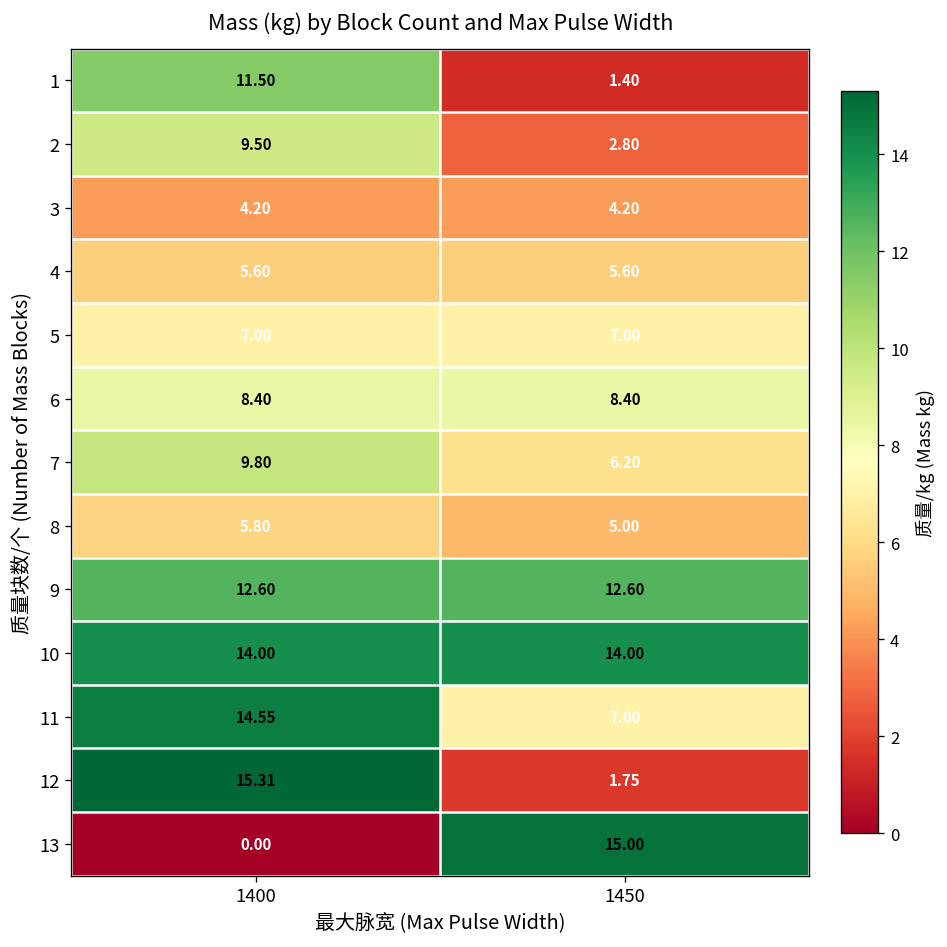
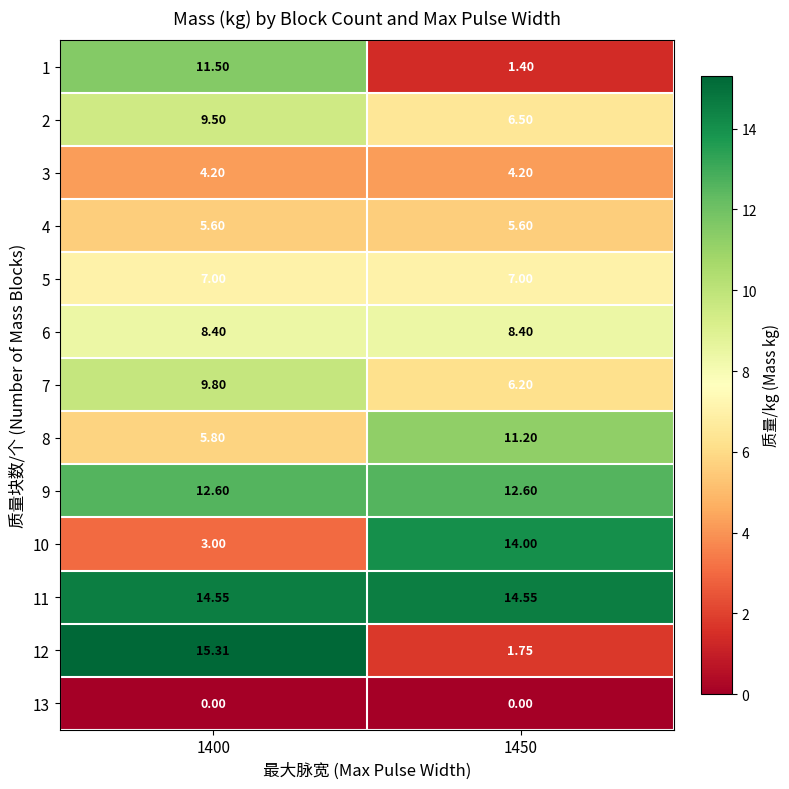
  {
    "1": {
      "1400": 11.50,
      "1450": 1.40
    },
    "2": {
      "1400": 9.50,
-     "1450": 2.80
+     "1450": 6.50
    },
    "3": {
      "1400": 4.20,
      "1450": 4.20
    },
    "4": {
      "1400": 5.60,
      "1450": 5.60
    },
    "5": {
      "1400": 7.00,
      "1450": 7.00
    },
    "6": {
      "1400": 8.40,
      "1450": 8.40
    },
    "7": {
      "1400": 9.80,
      "1450": 6.20
    },
    "8": {
      "1400": 5.80,
-     "1450": 5.00
+     "1450": 11.20
    },
    "9": {
      "1400": 12.60,
      "1450": 12.60
    },
    "10": {
-     "1400": 14.00,
+     "1400": 3.00,
      "1450": 14.00
    },
    "11": {
      "1400": 14.55,
-     "1450": 7.00
+     "1450": 14.55
    },
    "12": {
      "1400": 15.31,
      "1450": 1.75
    },
    "13": {
      "1400": 0.00,
-     "1450": 15.00
+     "1450": 0.00
    }
  }
